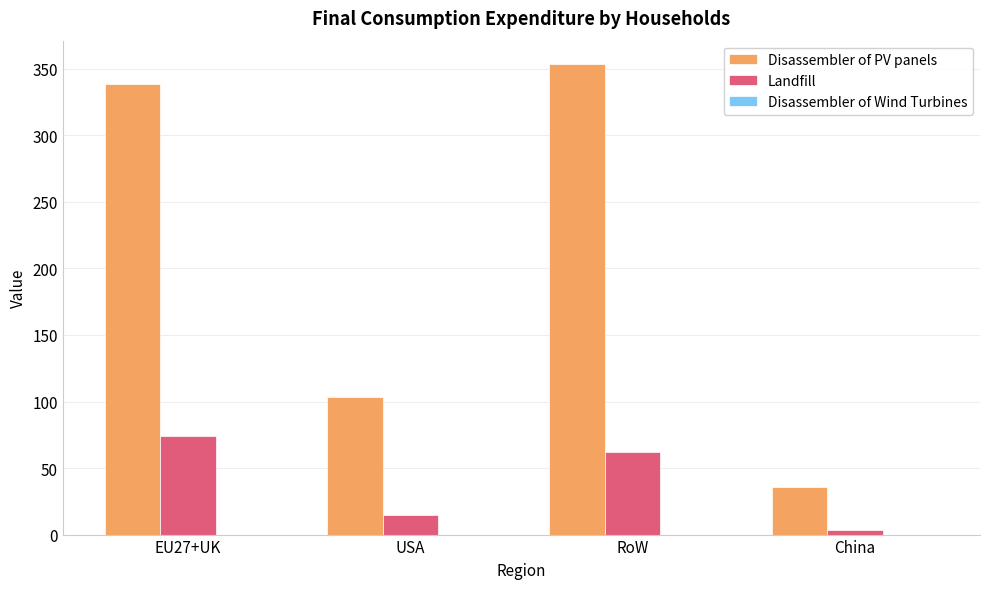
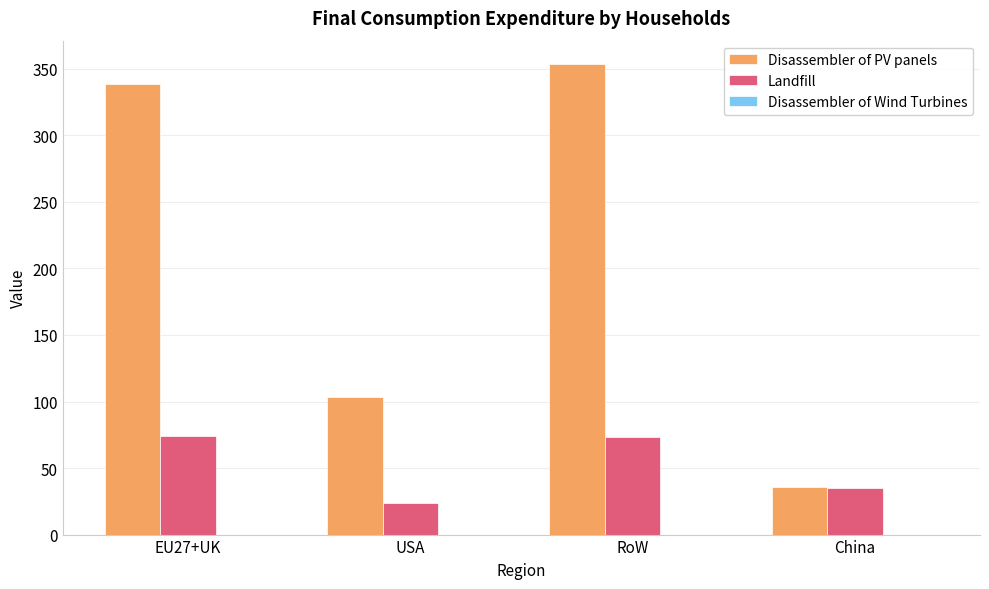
  {
    "Disassembler of PV panels": {
      "EU27+UK": 339,
      "USA": 103,
      "RoW": 354,
      "China": 36
    },
    "Landfill": {
      "EU27+UK": 74,
-     "USA": 15,
-     "RoW": 62,
-     "China": 4
+     "USA": 24,
+     "RoW": 73,
+     "China": 35
    }
  }
